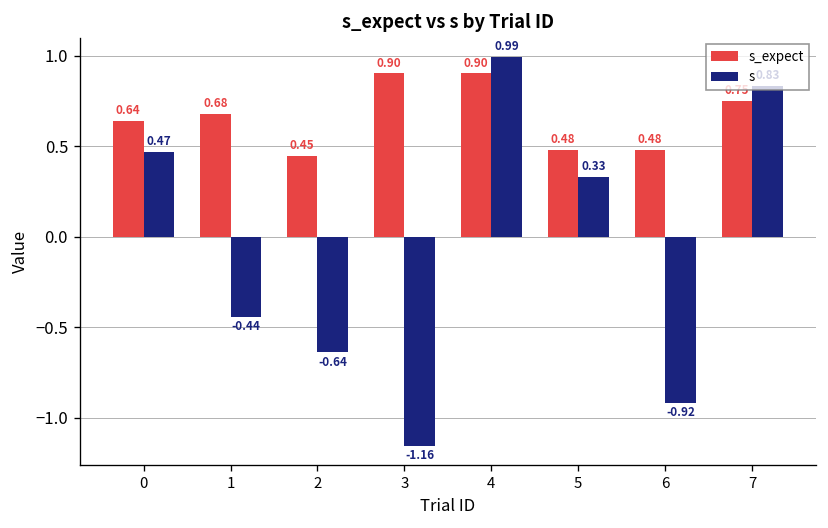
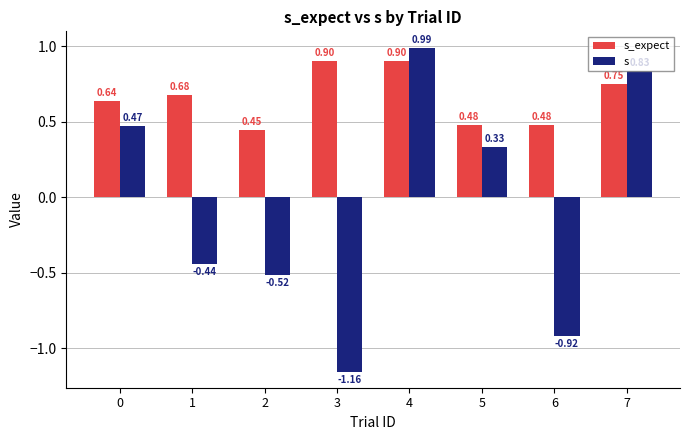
  {
    "s_expect": {
      "0": 0.64,
      "1": 0.68,
      "2": 0.45,
      "3": 0.90,
      "4": 0.90,
      "5": 0.48,
      "6": 0.48
    },
    "s": {
      "0": 0.47,
      "1": -0.44,
-     "2": -0.64,
+     "2": -0.52,
      "3": -1.16,
      "4": 0.99,
      "5": 0.33,
      "6": -0.92
    }
  }
